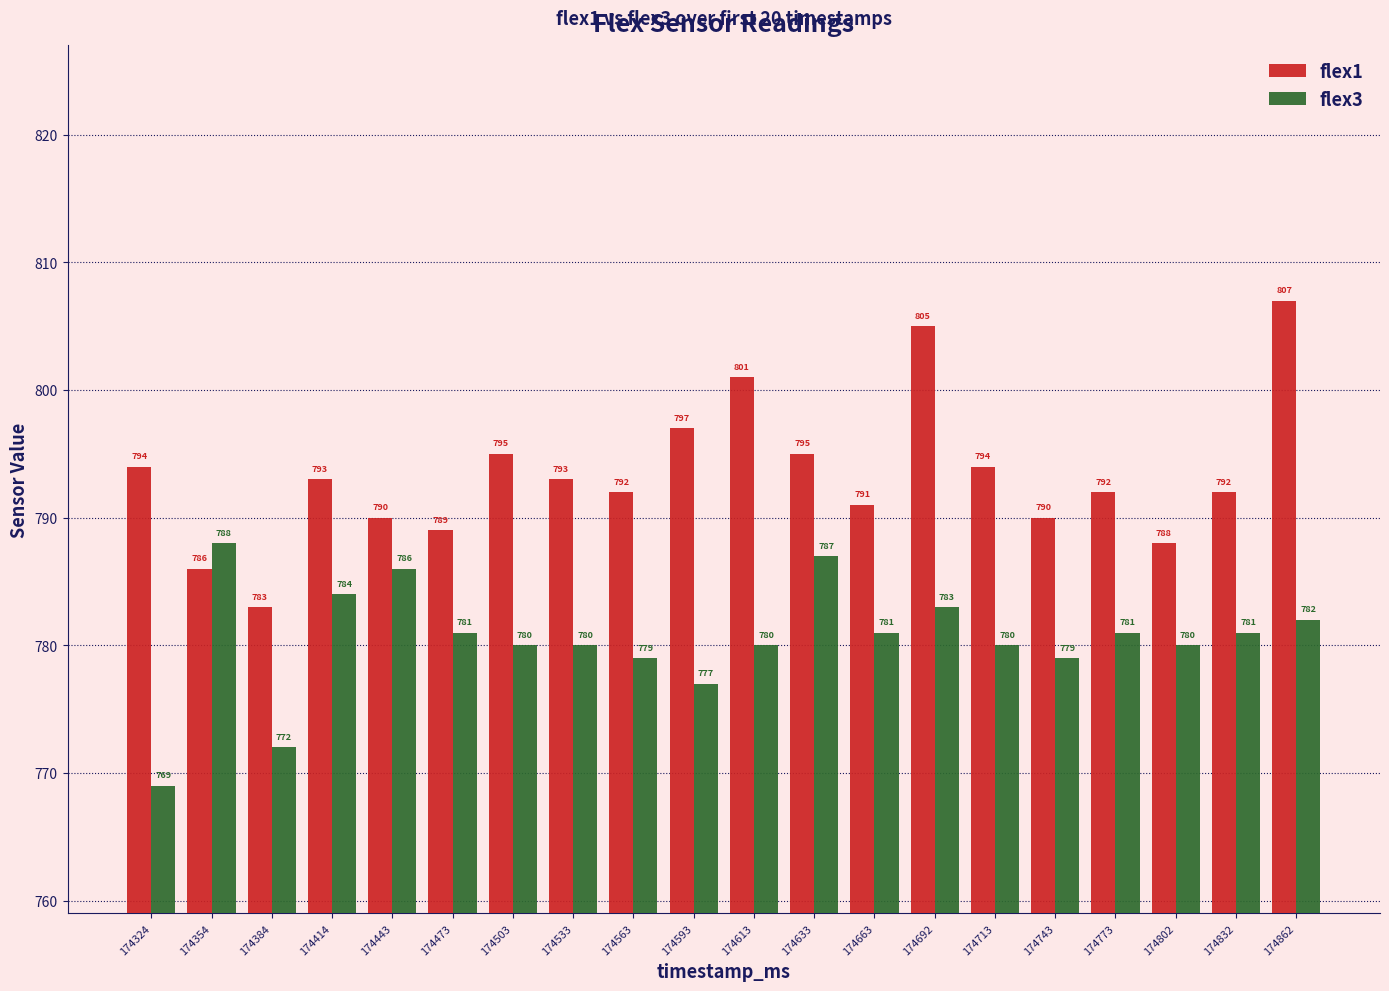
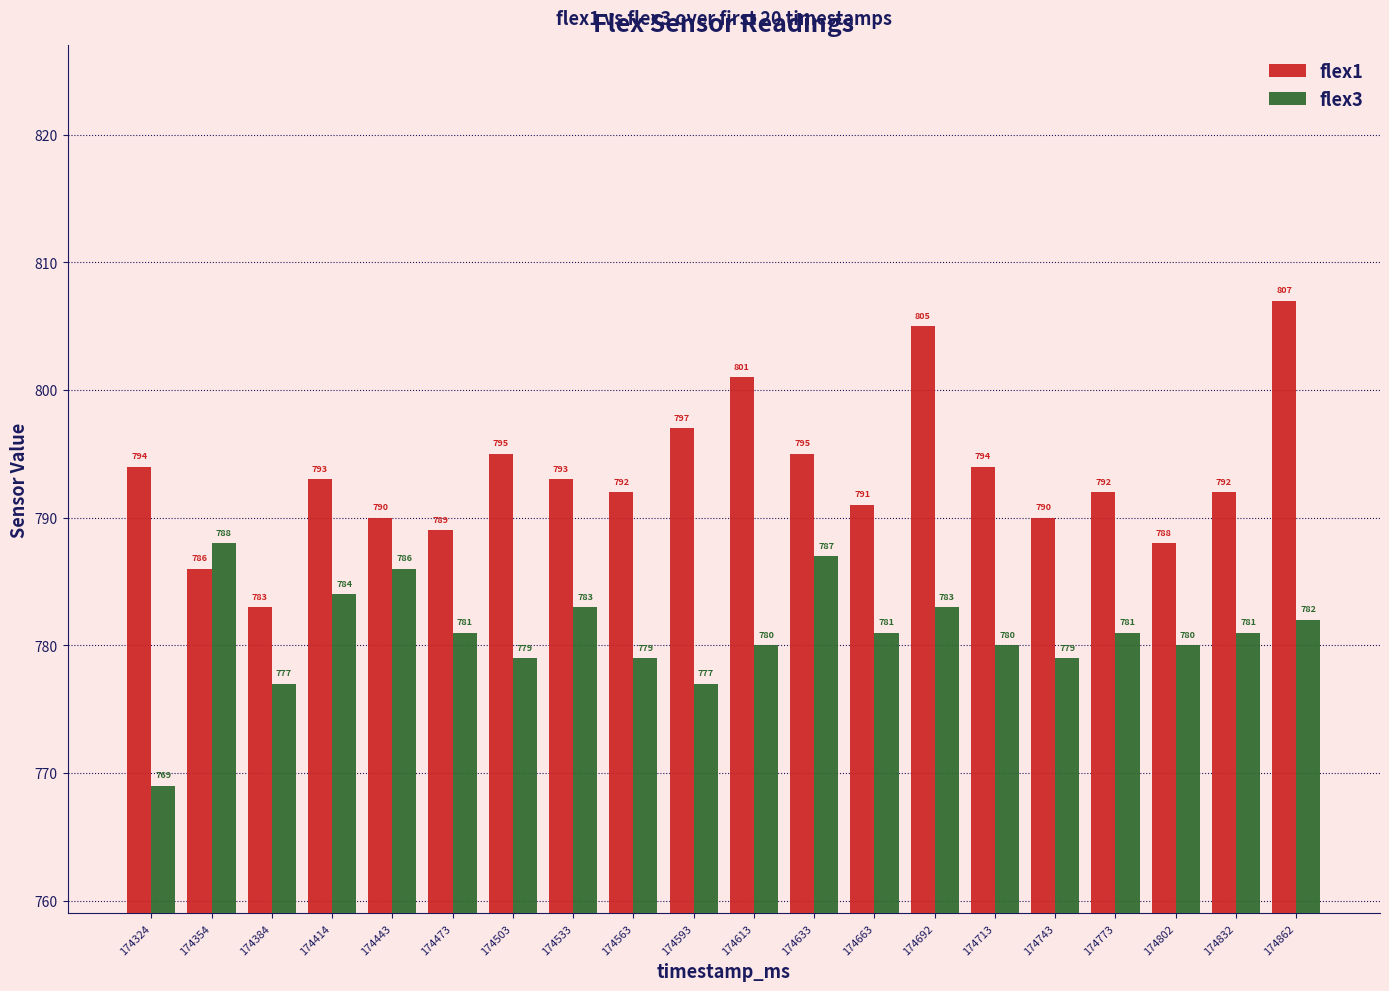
  {
    "flex1": {
      "174324": 794,
      "174354": 786,
      "174384": 783,
      "174414": 793,
      "174443": 790,
      "174473": 789,
      "174503": 795,
      "174533": 793,
      "174563": 792,
      "174593": 797,
      "174613": 801,
      "174633": 795,
      "174663": 791,
      "174692": 805,
      "174713": 794,
      "174743": 790,
      "174773": 792,
      "174802": 788,
      "174832": 792,
      "174862": 807
    },
    "flex3": {
      "174324": 769,
      "174354": 788,
-     "174384": 772,
+     "174384": 777,
      "174414": 784,
      "174443": 786,
      "174473": 781,
-     "174503": 780,
-     "174533": 780,
+     "174503": 779,
+     "174533": 783,
      "174563": 779,
      "174593": 777,
      "174613": 780,
      "174633": 787,
      "174663": 781,
      "174692": 783,
      "174713": 780,
      "174743": 779,
      "174773": 781,
      "174802": 780,
      "174832": 781,
      "174862": 782
    }
  }
